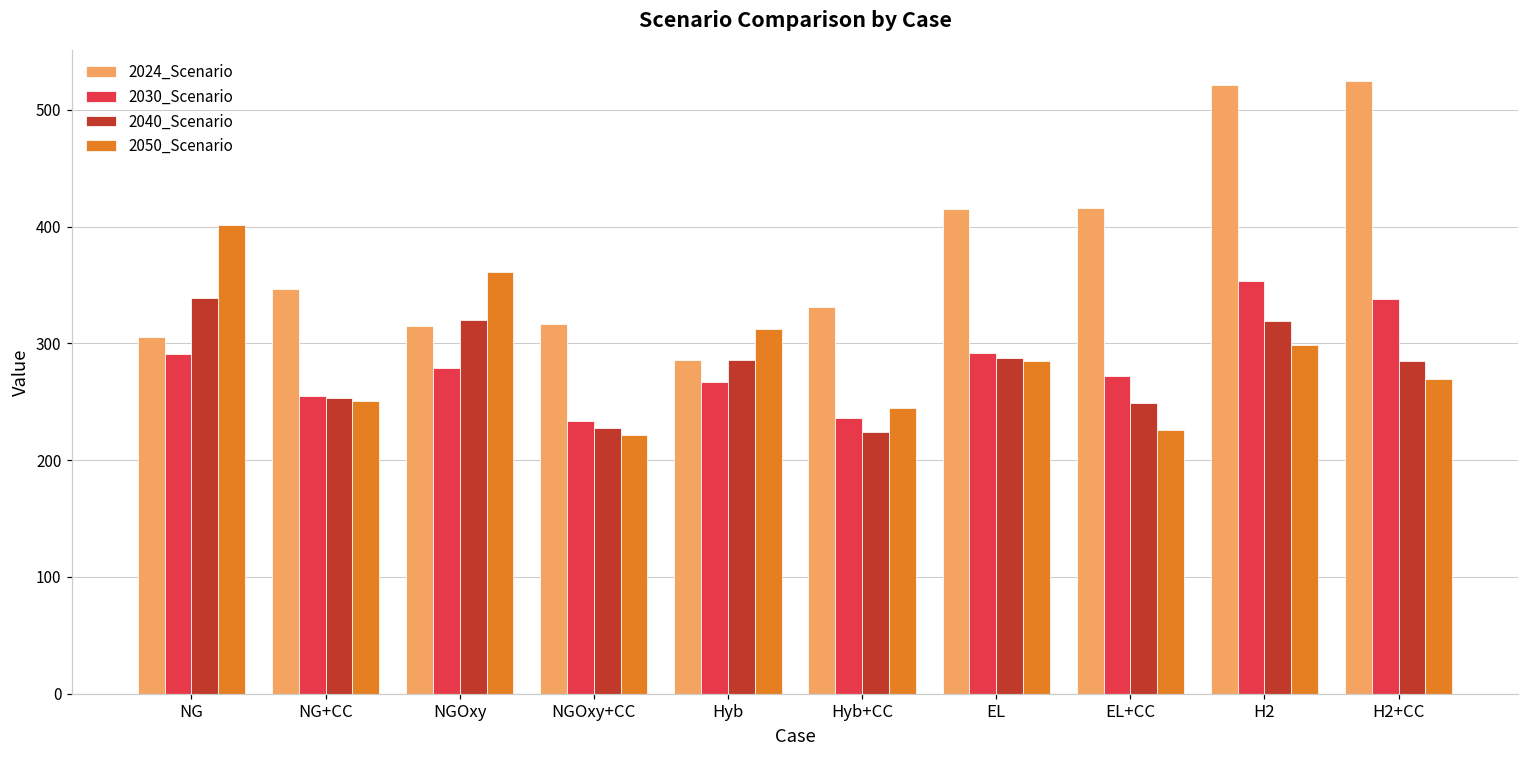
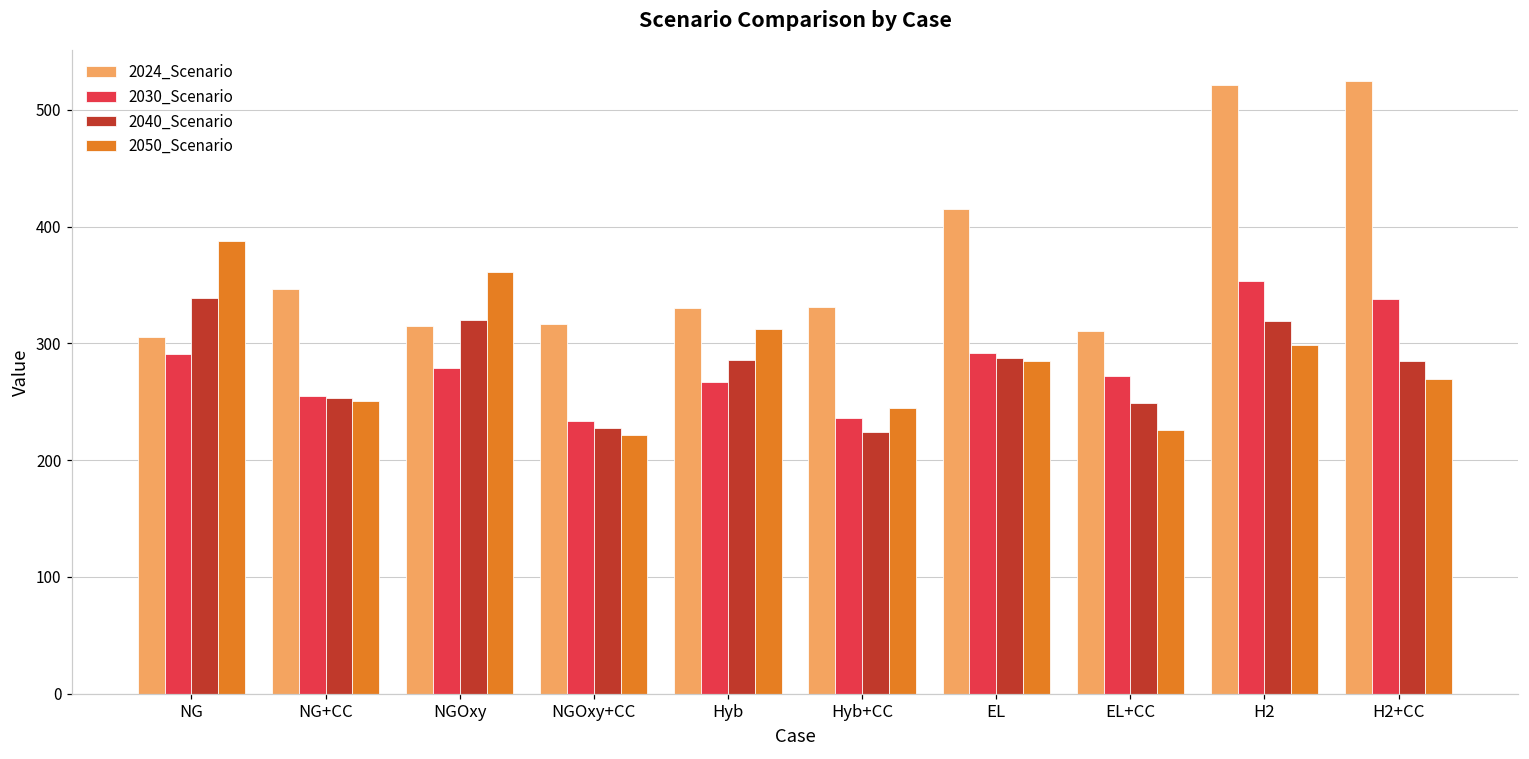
  {
    "2024_Scenario": {
      "NG": 306,
      "NG+CC": 346,
      "NGOxy": 315,
      "NGOxy+CC": 317,
-     "Hyb": 286,
+     "Hyb": 330,
      "Hyb+CC": 331,
      "EL": 415,
-     "EL+CC": 416,
+     "EL+CC": 311,
      "H2": 521,
      "H2+CC": 525
    },
    "2050_Scenario": {
-     "NG": 401,
+     "NG": 387,
      "NG+CC": 251,
      "NGOxy": 361,
      "NGOxy+CC": 222,
      "Hyb": 312,
      "Hyb+CC": 244,
      "EL": 284,
      "EL+CC": 226,
      "H2": 299,
      "H2+CC": 270
    }
  }
